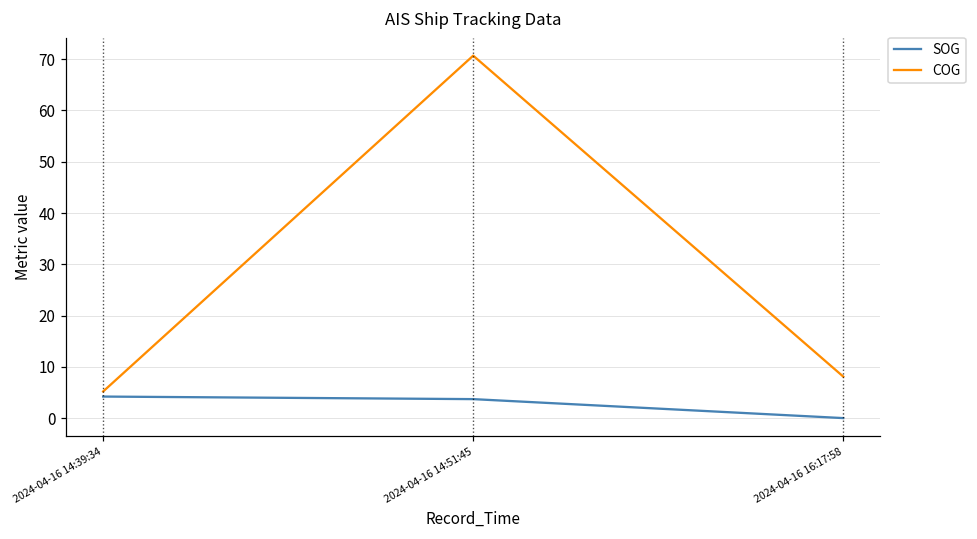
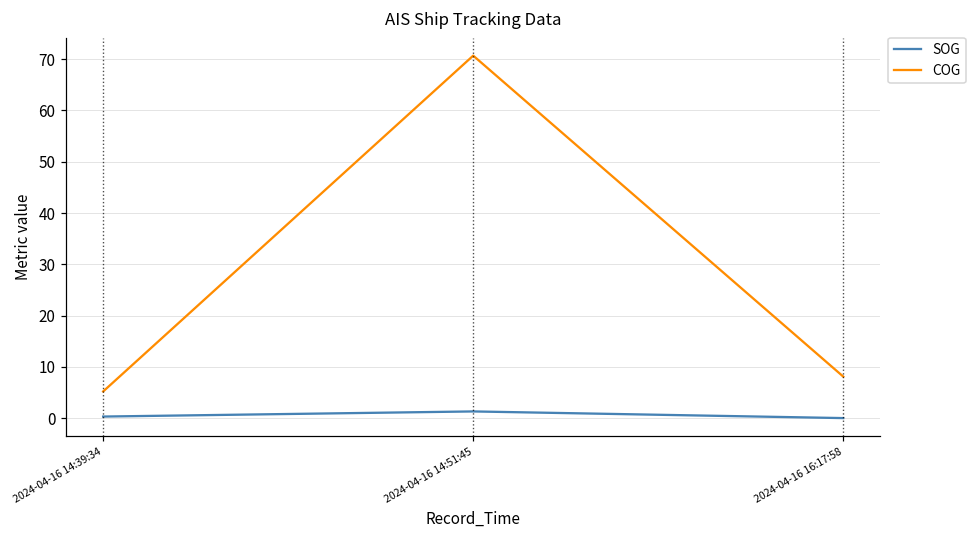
  {
    "SOG": {
-     "2024-04-16 14:39:34": 4,
-     "2024-04-16 14:51:45": 4,
+     "2024-04-16 14:39:34": 0,
+     "2024-04-16 14:51:45": 1,
      "2024-04-16 16:17:58": 0
    },
    "COG": {
      "2024-04-16 14:39:34": 5,
      "2024-04-16 14:51:45": 71,
      "2024-04-16 16:17:58": 8
    }
  }
